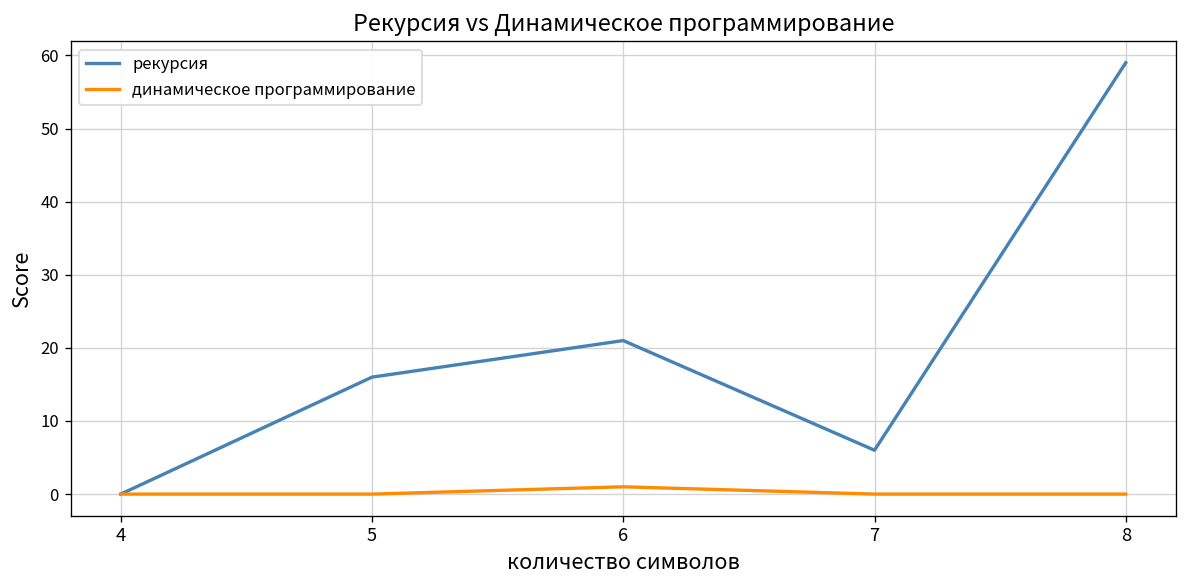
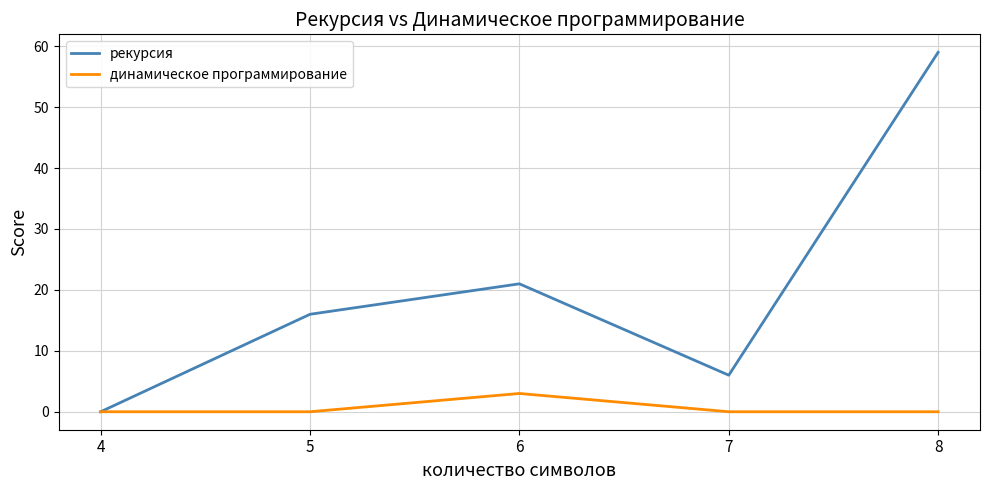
  {
    "рекурсия": {
      "5": 16,
      "6": 21,
      "7": 6,
      "8": 59
    },
    "динамическое программирование": {
      "5": 0,
-     "6": 1,
+     "6": 3,
      "7": 0,
      "8": 0
    }
  }
